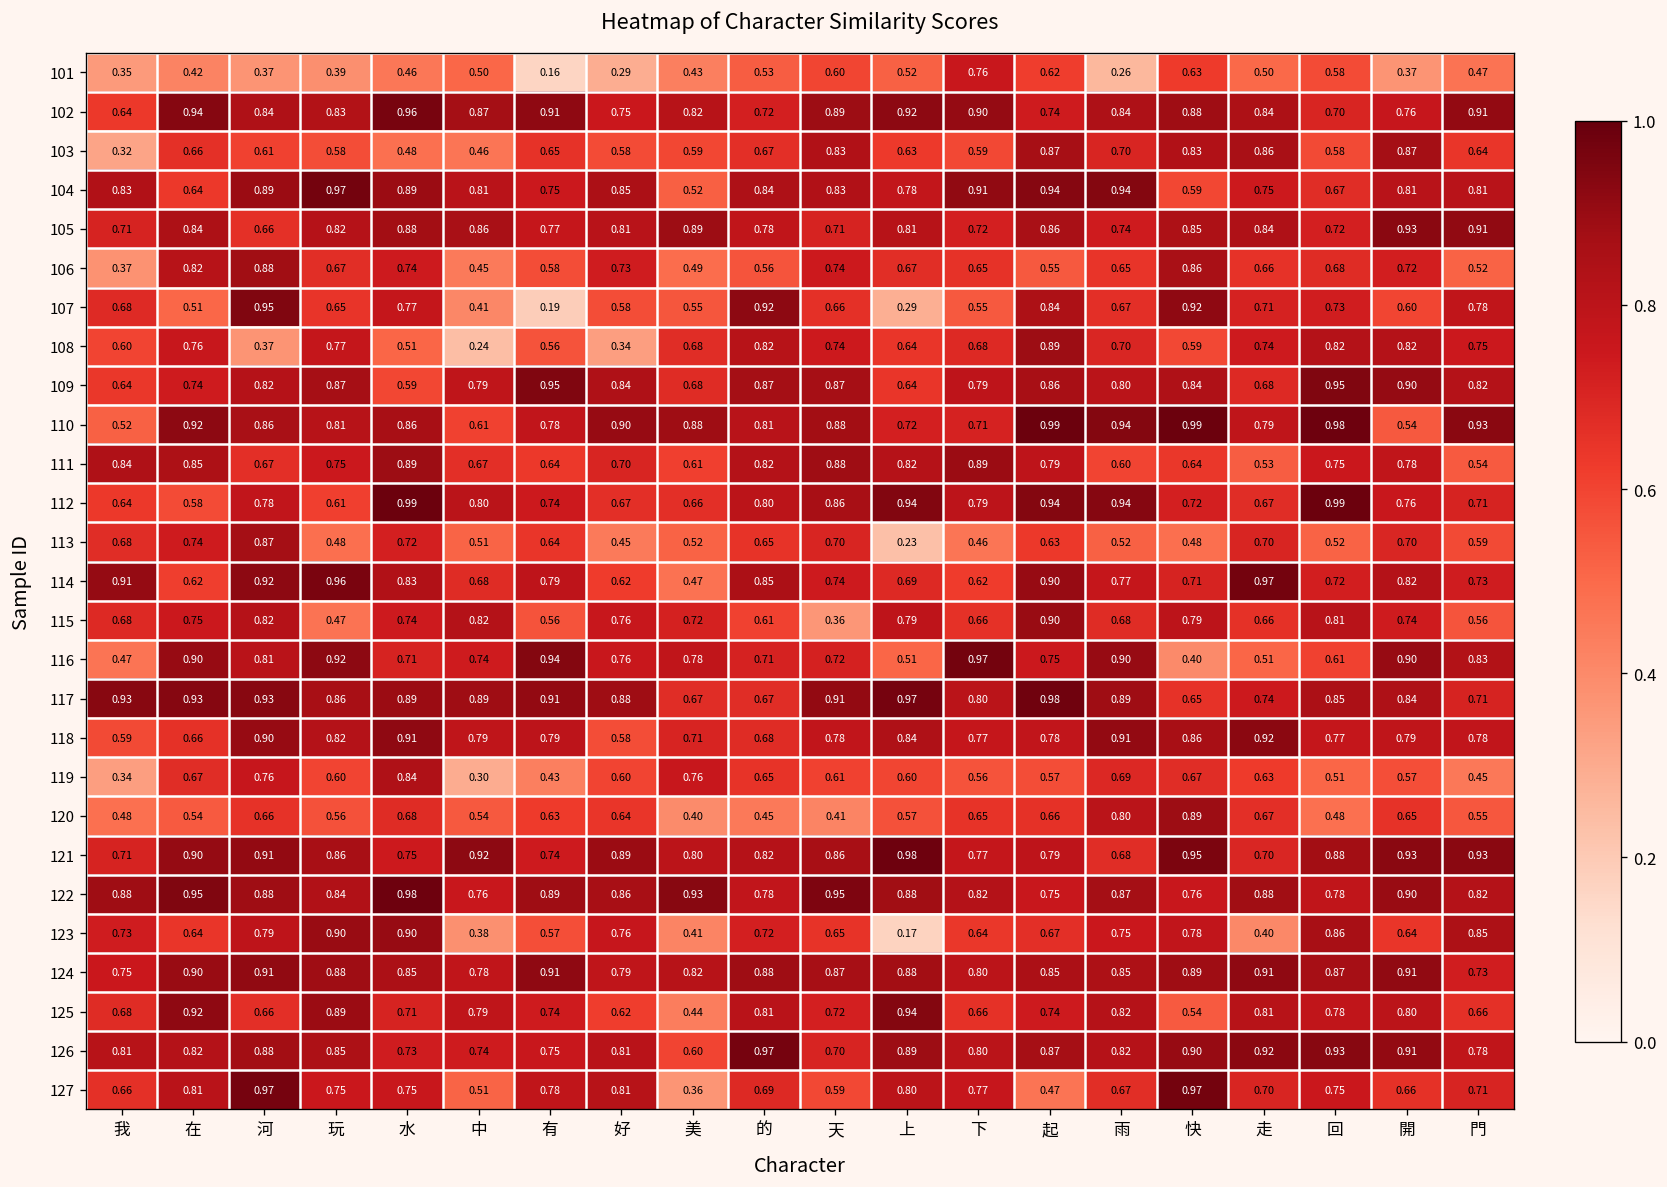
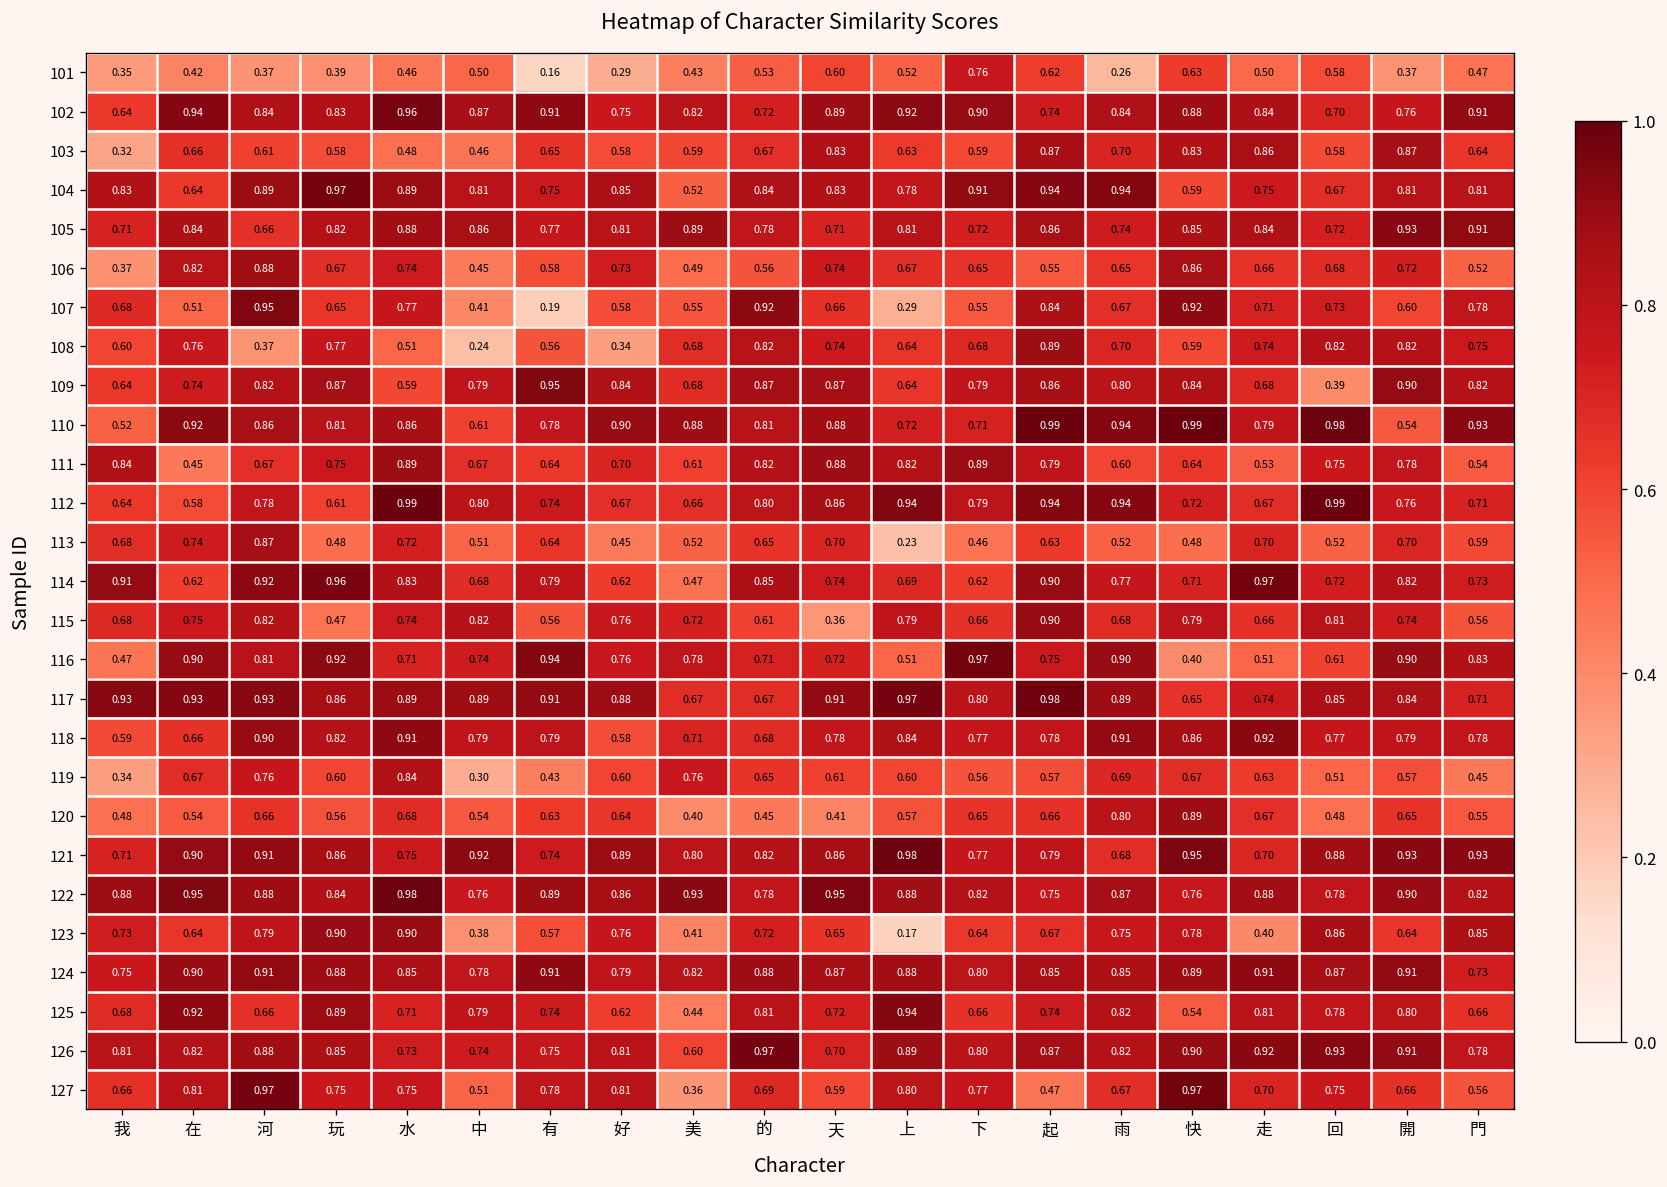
  {
    "109": {
      "我": 0.64,
      "在": 0.74,
      "河": 0.82,
      "玩": 0.87,
      "水": 0.59,
      "中": 0.79,
      "有": 0.95,
      "好": 0.84,
      "美": 0.68,
      "的": 0.87,
      "天": 0.87,
      "上": 0.64,
      "下": 0.79,
      "起": 0.86,
      "雨": 0.80,
      "快": 0.84,
      "走": 0.68,
-     "回": 0.95,
+     "回": 0.39,
      "開": 0.90,
      "門": 0.82
    },
    "111": {
      "我": 0.84,
-     "在": 0.85,
+     "在": 0.45,
      "河": 0.67,
      "玩": 0.75,
      "水": 0.89,
      "中": 0.67,
      "有": 0.64,
      "好": 0.70,
      "美": 0.61,
      "的": 0.82,
      "天": 0.88,
      "上": 0.82,
      "下": 0.89,
      "起": 0.79,
      "雨": 0.60,
      "快": 0.64,
      "走": 0.53,
      "回": 0.75,
      "開": 0.78,
      "門": 0.54
    },
    "127": {
      "我": 0.66,
      "在": 0.81,
      "河": 0.97,
      "玩": 0.75,
      "水": 0.75,
      "中": 0.51,
      "有": 0.78,
      "好": 0.81,
      "美": 0.36,
      "的": 0.69,
      "天": 0.59,
      "上": 0.80,
      "下": 0.77,
      "起": 0.47,
      "雨": 0.67,
      "快": 0.97,
      "走": 0.70,
      "回": 0.75,
      "開": 0.66,
-     "門": 0.71
+     "門": 0.56
    }
  }
